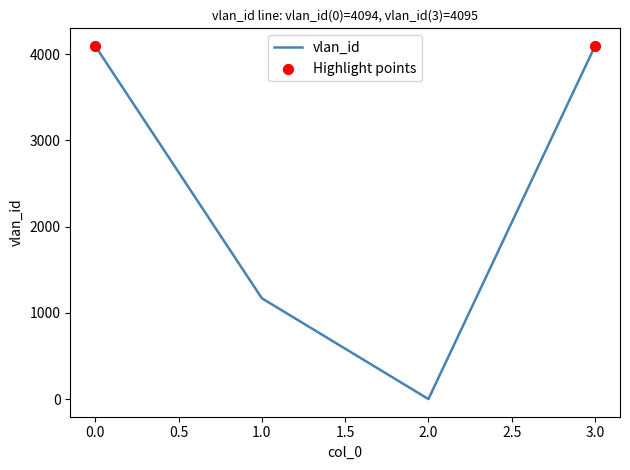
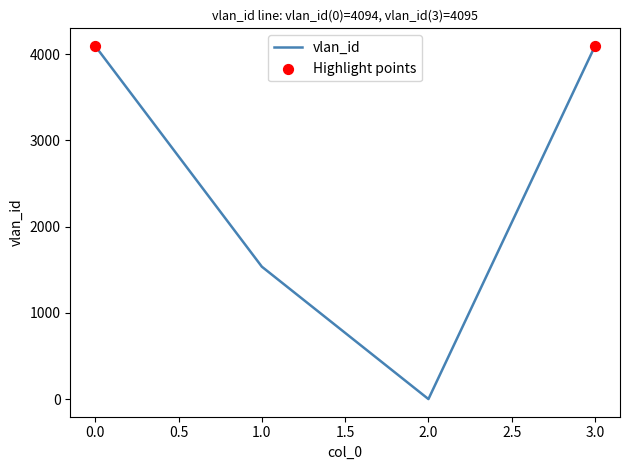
  {
    "vlan_id": {
-     "1.0": 1200,
+     "1.0": 1500,
      "2.0": 0
    }
  }
